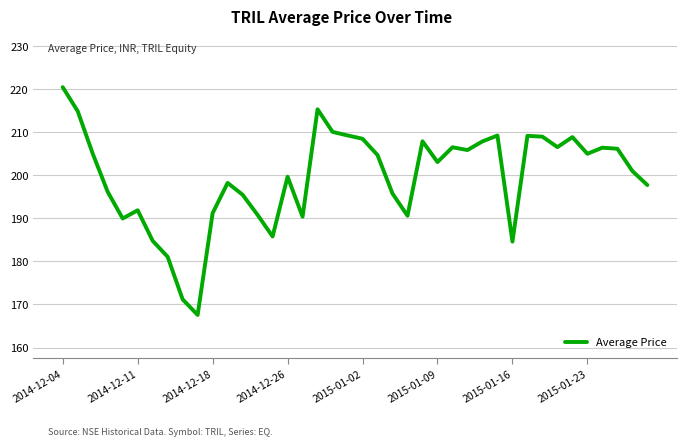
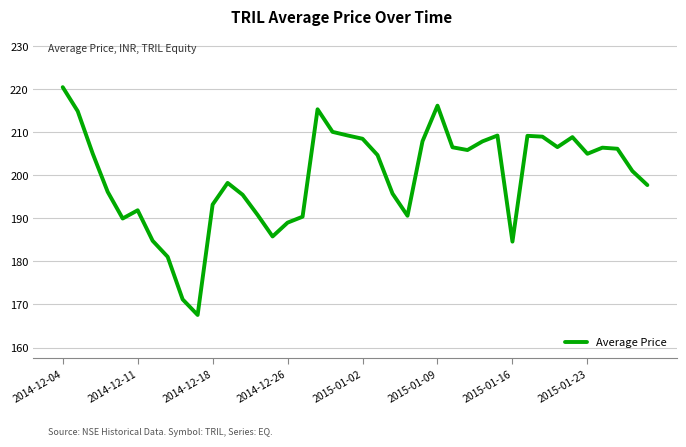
  {
    "2014-12-04": 221,
    "2014-12-11": 192,
-   "2014-12-18": 191,
-   "2014-12-26": 200,
+   "2014-12-18": 193,
+   "2014-12-26": 189,
    "2015-01-02": 209,
-   "2015-01-09": 203,
+   "2015-01-09": 216,
    "2015-01-16": 185,
    "2015-01-23": 205
  }
